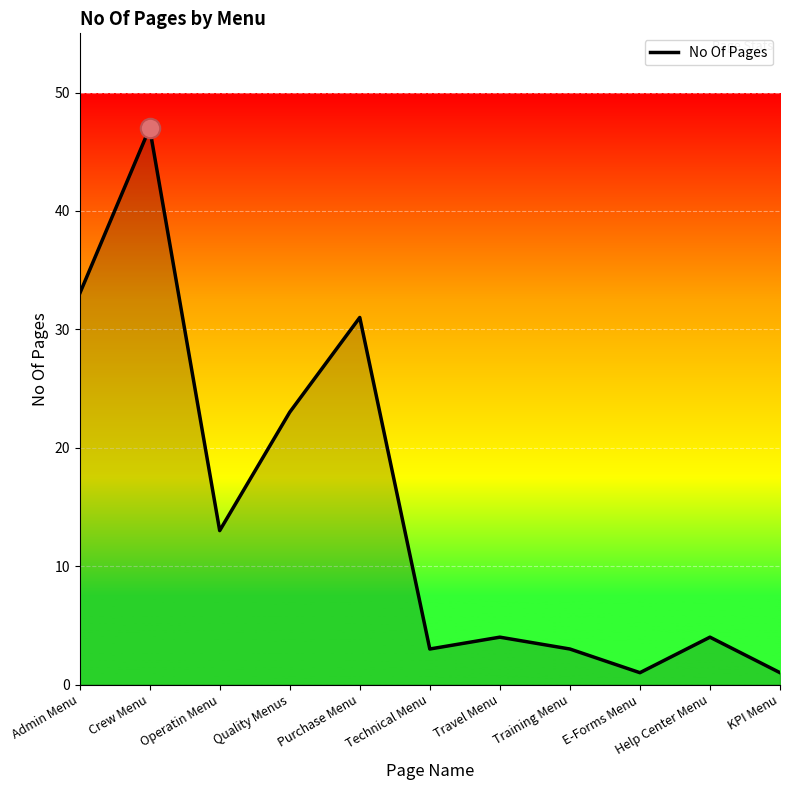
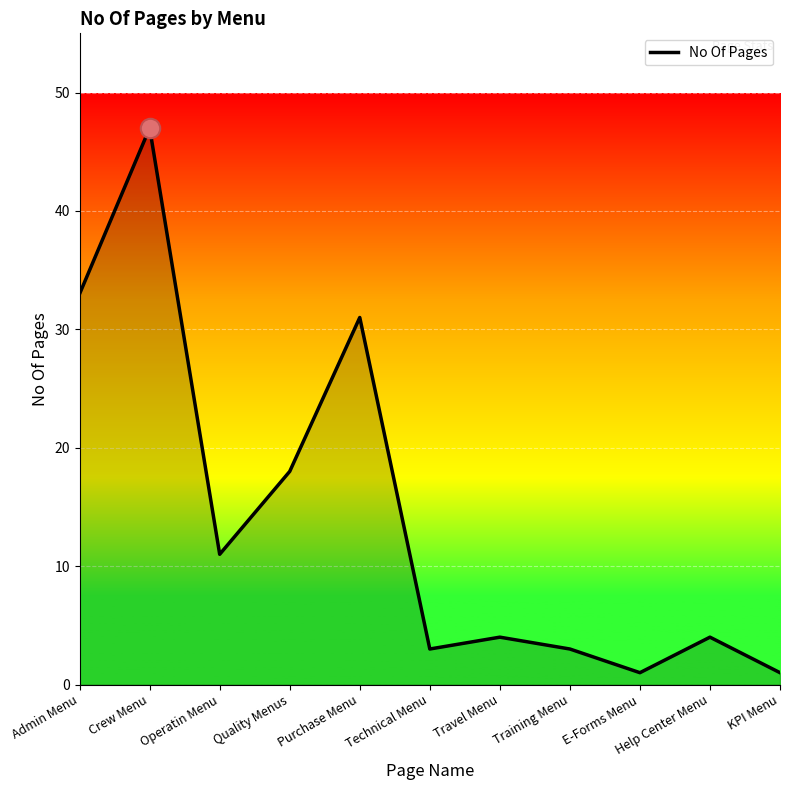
  {
    "No Of Pages": {
      "Admin Menu": 33,
-     "Operatin Menu": 13,
-     "Quality Menus": 23,
+     "Operatin Menu": 11,
+     "Quality Menus": 18,
      "Purchase Menu": 31,
      "Technical Menu": 3,
      "Travel Menu": 4,
      "Training Menu": 3,
      "E-Forms Menu": 1,
      "Help Center Menu": 4,
      "KPI Menu": 1
    }
  }
